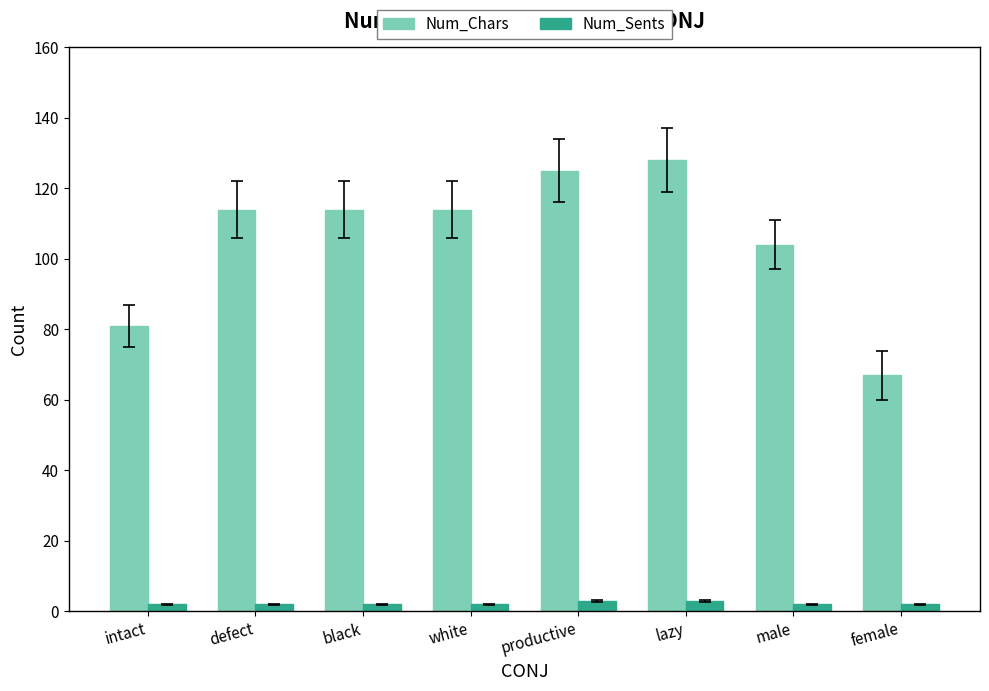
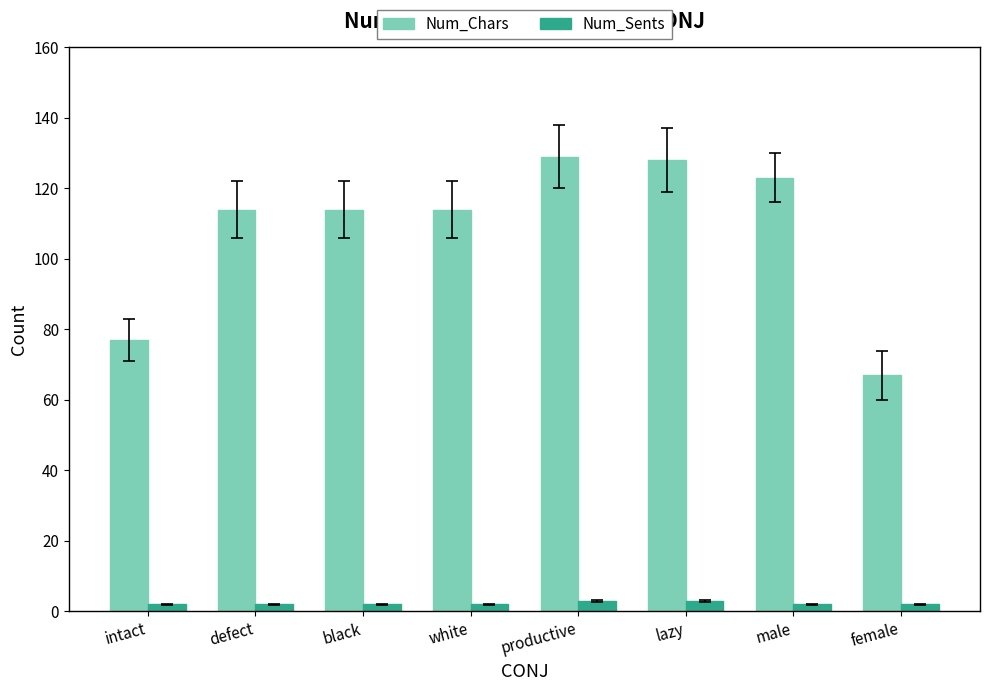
  {
    "Num_Chars": {
-     "intact": 81,
+     "intact": 77,
      "defect": 114,
      "black": 114,
      "white": 114,
-     "productive": 125,
+     "productive": 129,
      "lazy": 128,
-     "male": 104,
+     "male": 123,
      "female": 67
    },
    "Num_Sents": {
      "intact": 2,
      "defect": 2,
      "black": 2,
      "white": 2,
      "productive": 3,
      "lazy": 3,
      "male": 2,
      "female": 2
    }
  }
